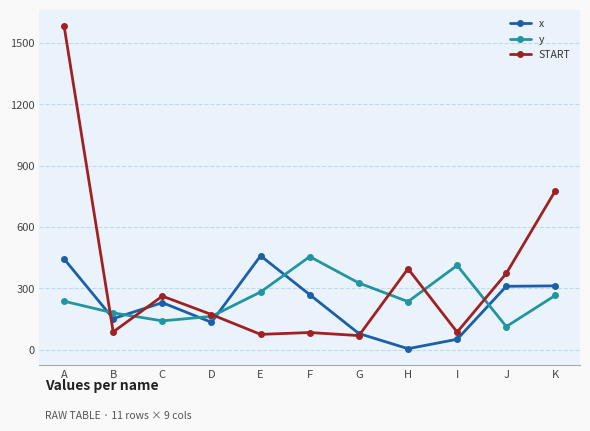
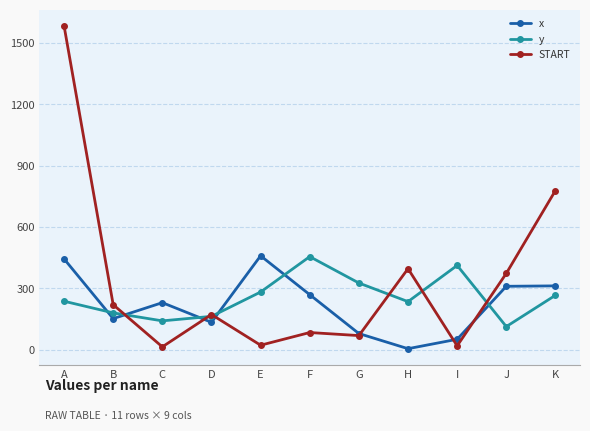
  {
    "START": {
      "A": 1580,
-     "B": 90,
-     "C": 260,
-     "E": 80,
+     "B": 220,
+     "C": 10,
+     "E": 20,
      "F": 80,
      "H": 400,
-     "I": 90,
+     "I": 20,
      "J": 370,
      "K": 780
    }
  }
